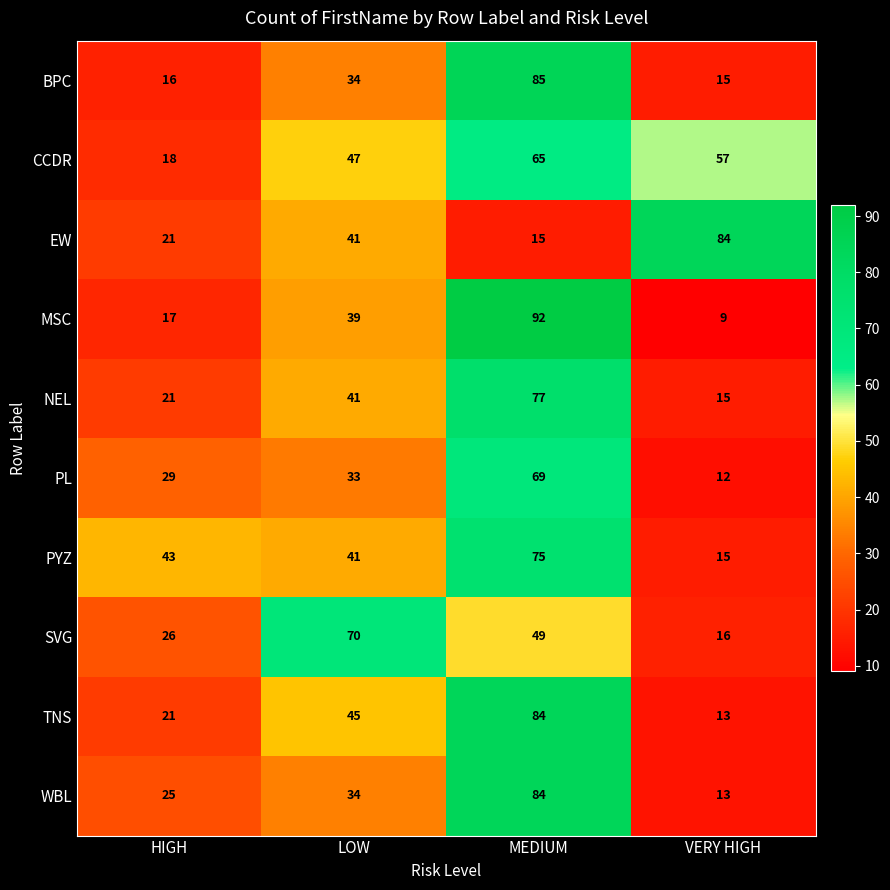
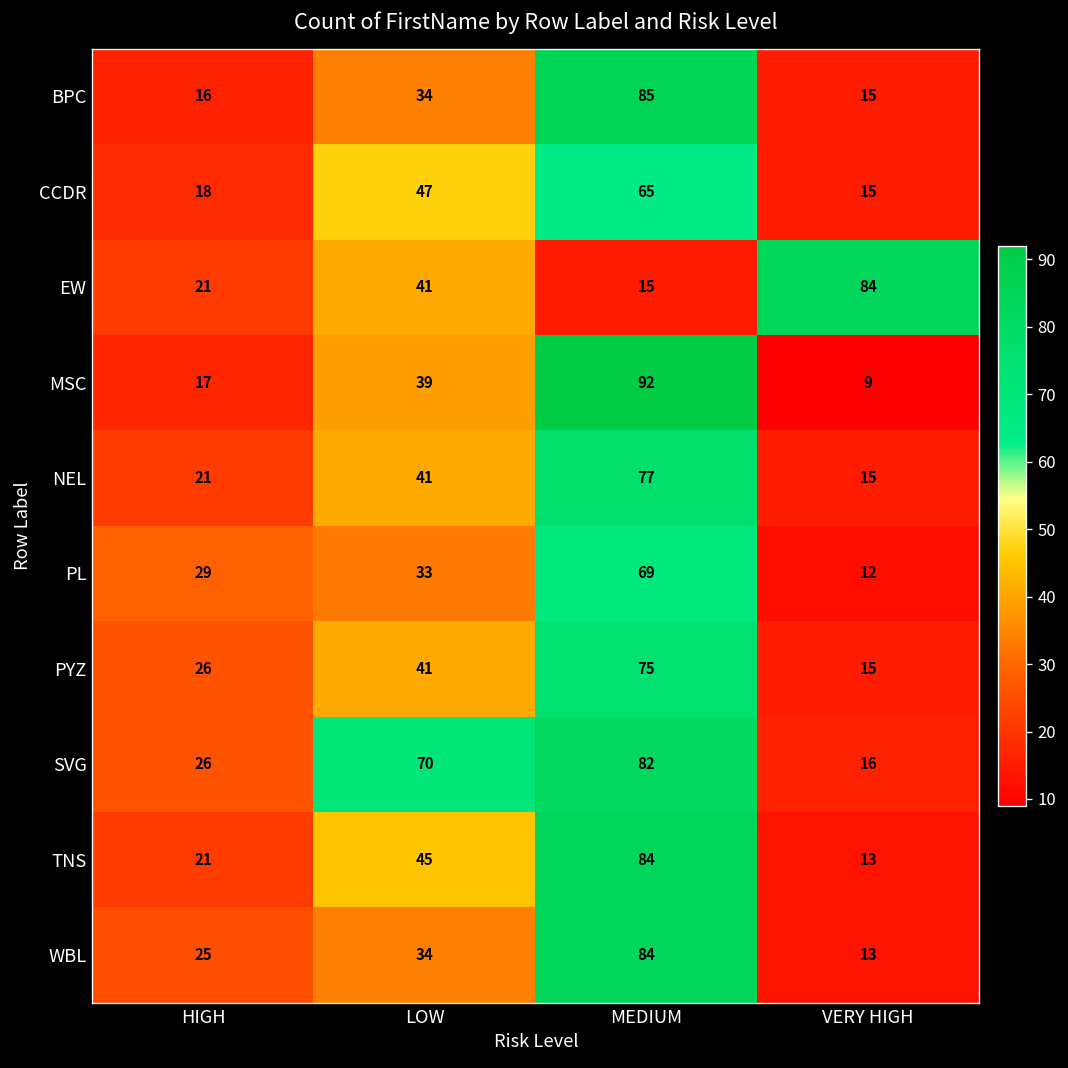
  {
    "BPC": {
      "HIGH": 16,
      "LOW": 34,
      "MEDIUM": 85,
      "VERY HIGH": 15
    },
    "CCDR": {
      "HIGH": 18,
      "LOW": 47,
      "MEDIUM": 65,
-     "VERY HIGH": 57
+     "VERY HIGH": 15
    },
    "EW": {
      "HIGH": 21,
      "LOW": 41,
      "MEDIUM": 15,
      "VERY HIGH": 84
    },
    "MSC": {
      "HIGH": 17,
      "LOW": 39,
      "MEDIUM": 92,
      "VERY HIGH": 9
    },
    "NEL": {
      "HIGH": 21,
      "LOW": 41,
      "MEDIUM": 77,
      "VERY HIGH": 15
    },
    "PL": {
      "HIGH": 29,
      "LOW": 33,
      "MEDIUM": 69,
      "VERY HIGH": 12
    },
    "PYZ": {
-     "HIGH": 43,
+     "HIGH": 26,
      "LOW": 41,
      "MEDIUM": 75,
      "VERY HIGH": 15
    },
    "SVG": {
      "HIGH": 26,
      "LOW": 70,
-     "MEDIUM": 49,
+     "MEDIUM": 82,
      "VERY HIGH": 16
    },
    "TNS": {
      "HIGH": 21,
      "LOW": 45,
      "MEDIUM": 84,
      "VERY HIGH": 13
    },
    "WBL": {
      "HIGH": 25,
      "LOW": 34,
      "MEDIUM": 84,
      "VERY HIGH": 13
    }
  }
